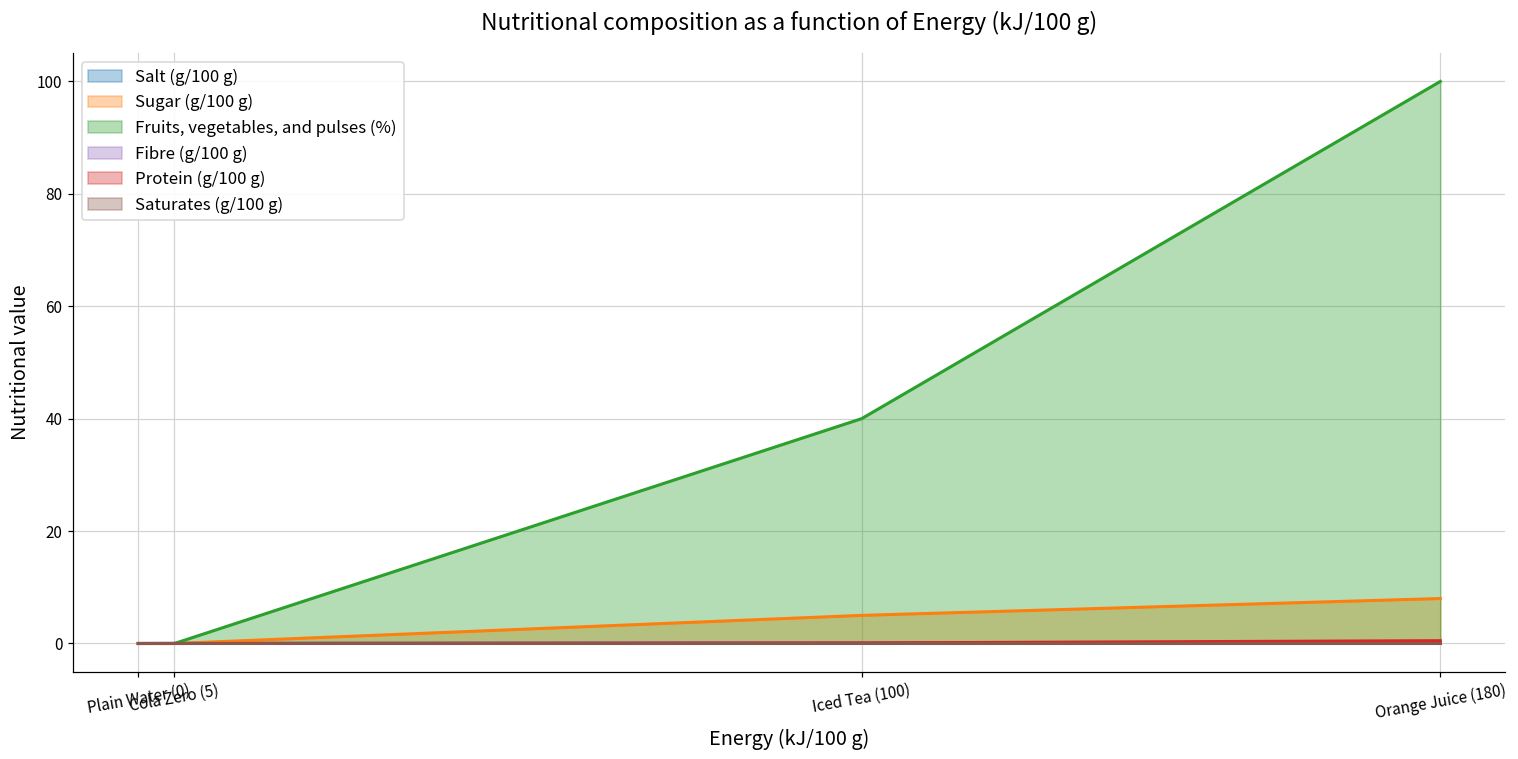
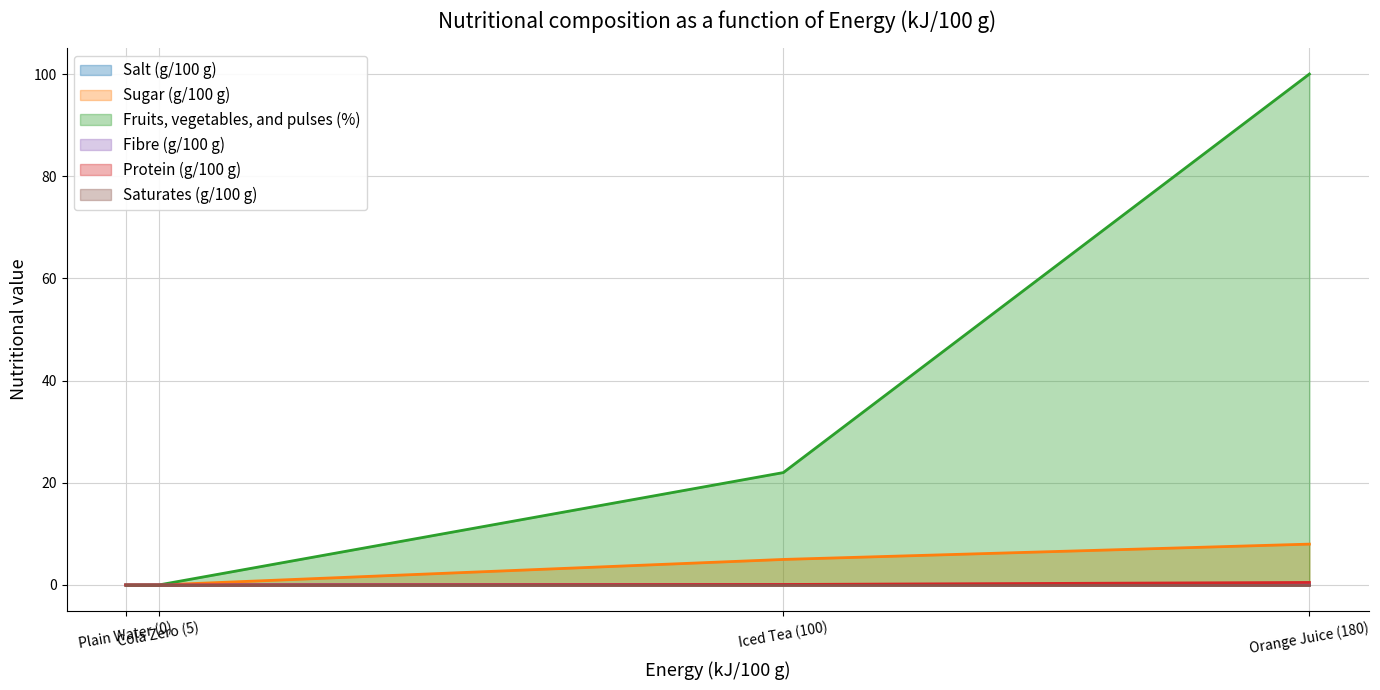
  {
    "Fruits, vegetables, and pulses (%)": {
-     "Iced Tea (100)": 40,
+     "Iced Tea (100)": 22,
      "Orange Juice (180)": 100
    }
  }
